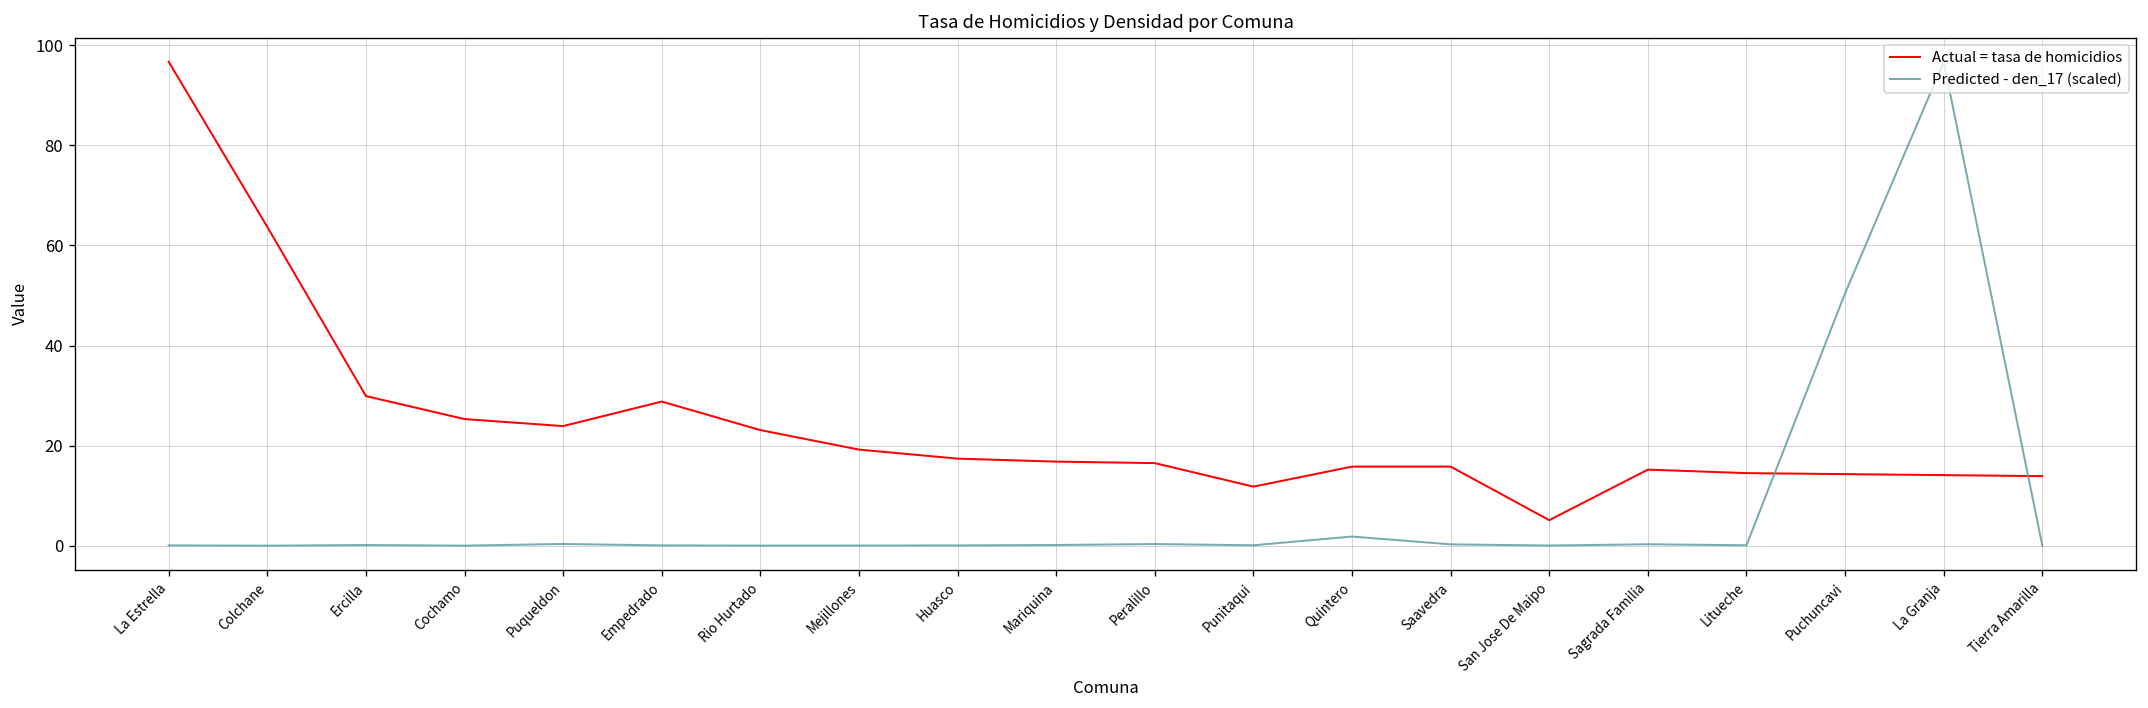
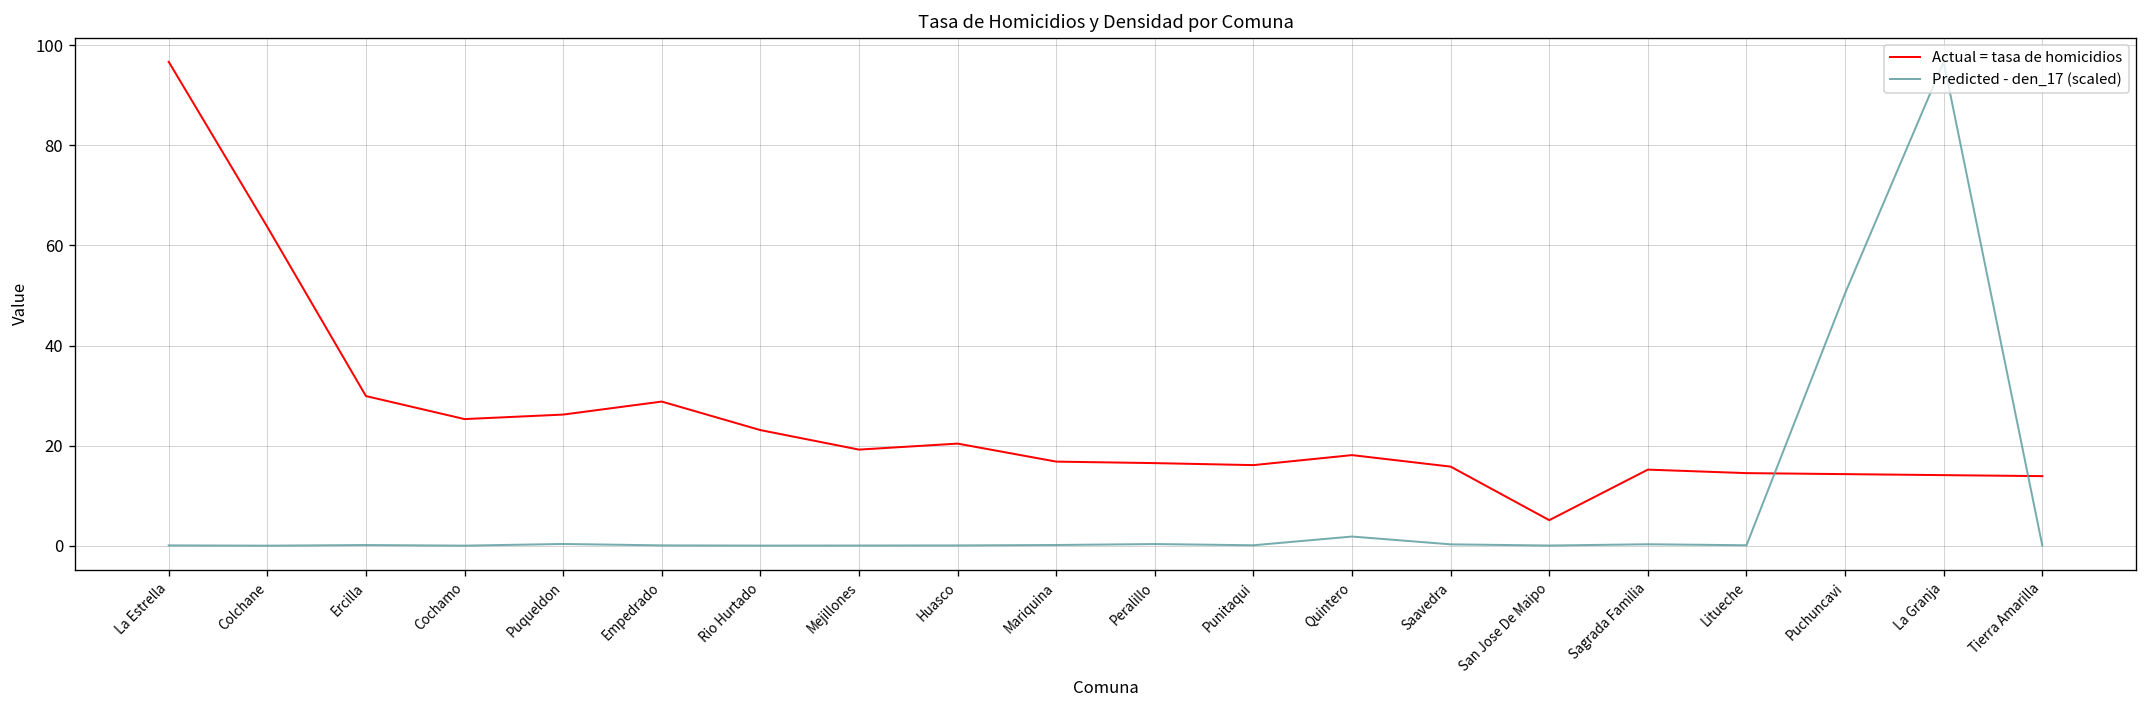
  {
    "Actual = tasa de homicidios": {
      "La Estrella": 97,
      "Colchane": 64,
      "Ercilla": 30,
      "Cochamo": 25,
-     "Puqueldon": 24,
+     "Puqueldon": 26,
      "Empedrado": 29,
      "Rio Hurtado": 23,
      "Mejillones": 19,
-     "Huasco": 17,
+     "Huasco": 20,
      "Mariquina": 17,
      "Peralillo": 17,
-     "Punitaqui": 12,
-     "Quintero": 16,
+     "Punitaqui": 16,
+     "Quintero": 18,
      "Saavedra": 16,
      "San Jose De Maipo": 5,
      "Sagrada Familia": 15,
      "Litueche": 15,
      "Puchuncavi": 14,
      "La Granja": 14,
      "Tierra Amarilla": 14
    },
    "Predicted - den_17 (scaled)": {
      "La Estrella": 0,
      "Colchane": 0,
      "Ercilla": 0,
      "Cochamo": 0,
      "Puqueldon": 0,
      "Empedrado": 0,
      "Rio Hurtado": 0,
      "Mejillones": 0,
      "Huasco": 0,
      "Mariquina": 0,
      "Peralillo": 0,
      "Punitaqui": 0,
      "Quintero": 2,
      "Saavedra": 0,
      "San Jose De Maipo": 0,
      "Sagrada Familia": 0,
      "Litueche": 0,
      "Puchuncavi": 50,
      "Tierra Amarilla": 0
    }
  }
